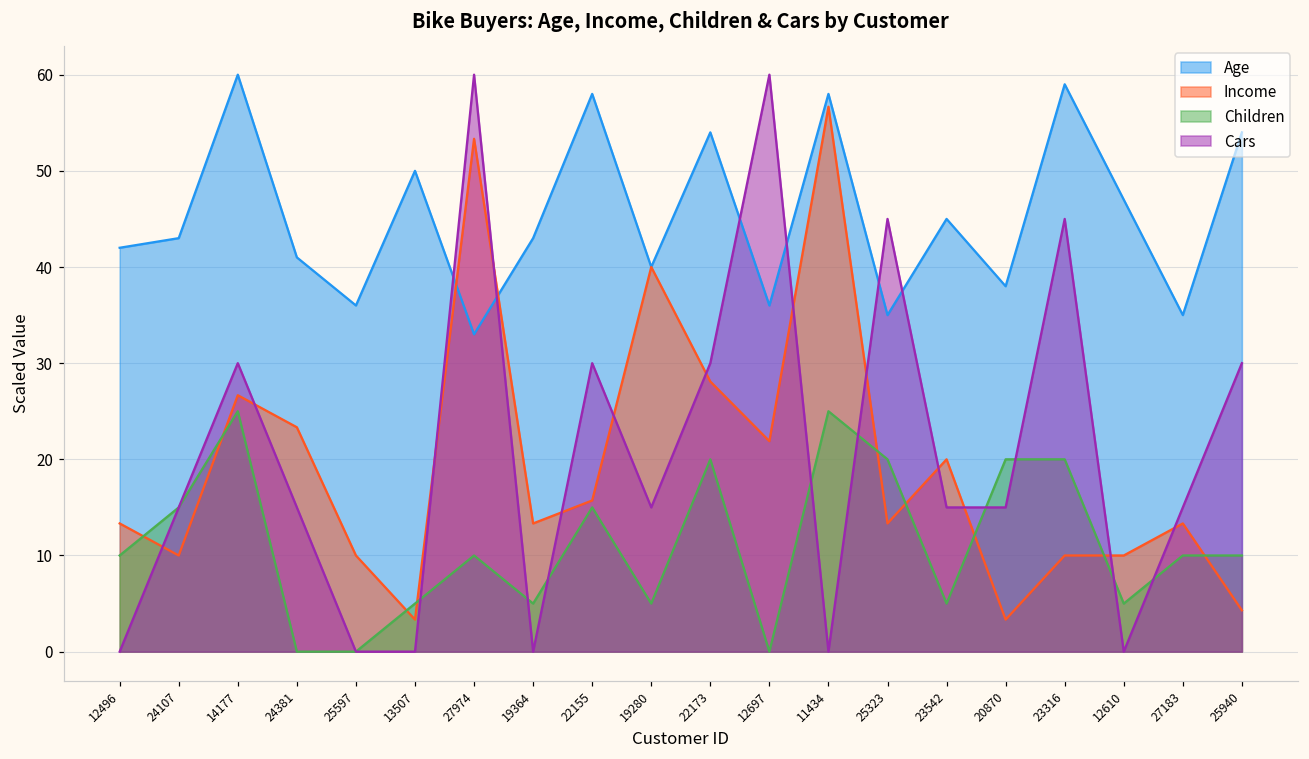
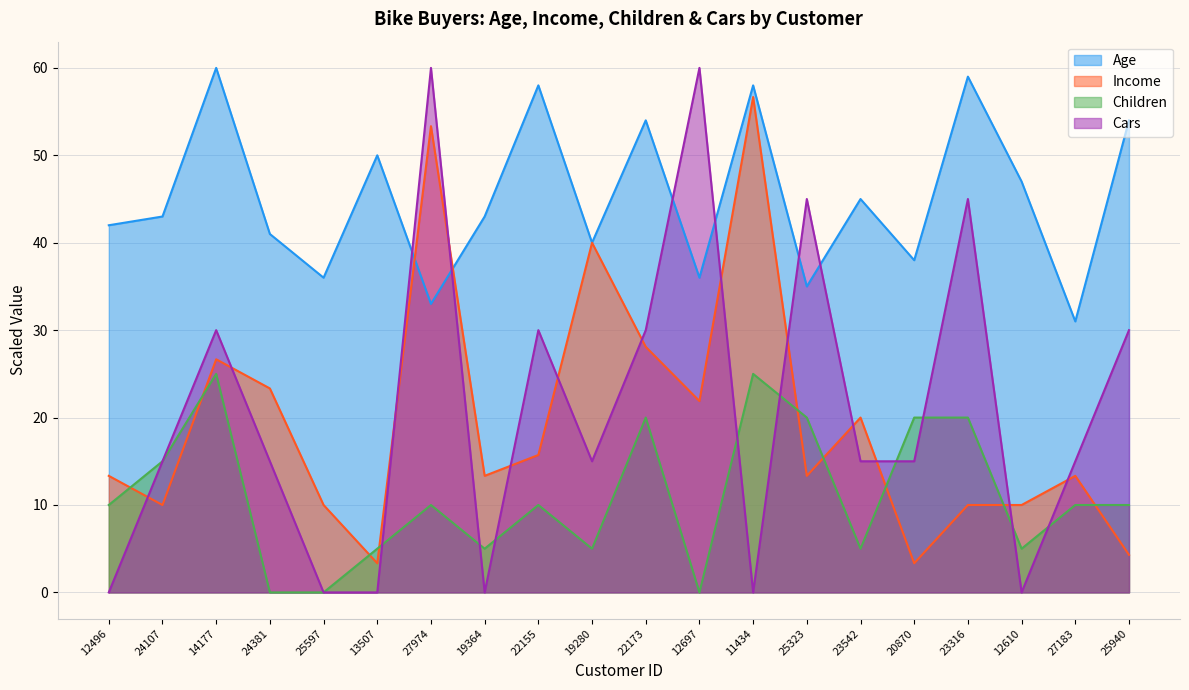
  {
    "Age": {
      "12496": 42,
      "24107": 43,
      "14177": 60,
      "24381": 41,
      "25597": 36,
      "13507": 50,
      "27974": 33,
      "19364": 43,
      "22155": 58,
      "22173": 54,
      "12697": 36,
      "11434": 58,
      "25323": 35,
      "23542": 45,
      "20870": 38,
      "23316": 59,
      "12610": 47,
-     "27183": 35
+     "27183": 31
    },
    "Income": {
      "12496": 13,
      "24107": 10,
      "14177": 27,
      "24381": 23,
      "25597": 10,
      "13507": 3,
      "27974": 53,
      "19364": 13,
      "22155": 16,
      "22173": 28,
      "12697": 22,
      "11434": 57,
      "25323": 13,
      "23542": 20,
      "20870": 3,
      "23316": 10,
      "12610": 10,
      "27183": 13,
      "25940": 4
    },
    "Children": {
      "12496": 10,
      "14177": 25,
      "24381": 0,
      "13507": 5,
      "27974": 10,
      "19364": 5,
-     "22155": 15,
+     "22155": 10,
      "19280": 5,
      "22173": 20,
      "12697": 0,
      "11434": 25,
      "25323": 20,
      "23542": 5,
      "20870": 20,
      "23316": 20,
      "12610": 5,
      "27183": 10,
      "25940": 10
    },
    "Cars": {
      "12496": 0,
      "14177": 30,
      "24381": 15,
      "13507": 0,
      "27974": 60,
      "19364": 0,
      "22155": 30,
      "19280": 15,
      "22173": 30,
      "12697": 60,
      "11434": 0,
      "25323": 45,
      "23542": 15,
      "20870": 15,
      "23316": 45,
      "12610": 0,
      "27183": 15,
      "25940": 30
    }
  }
